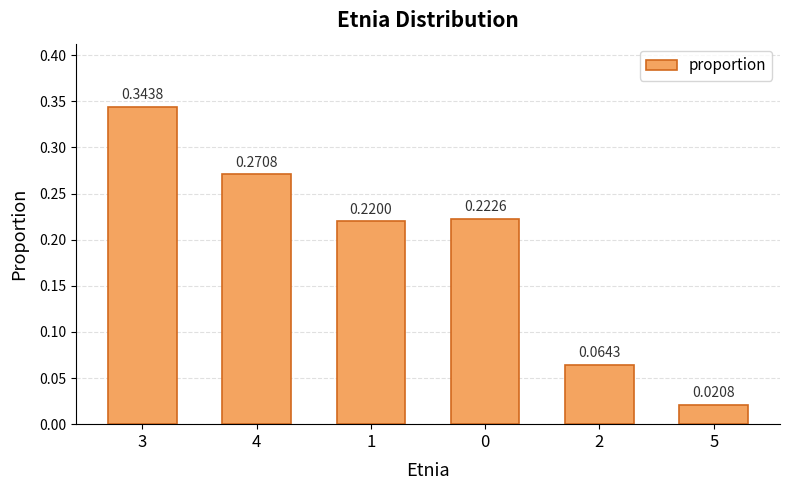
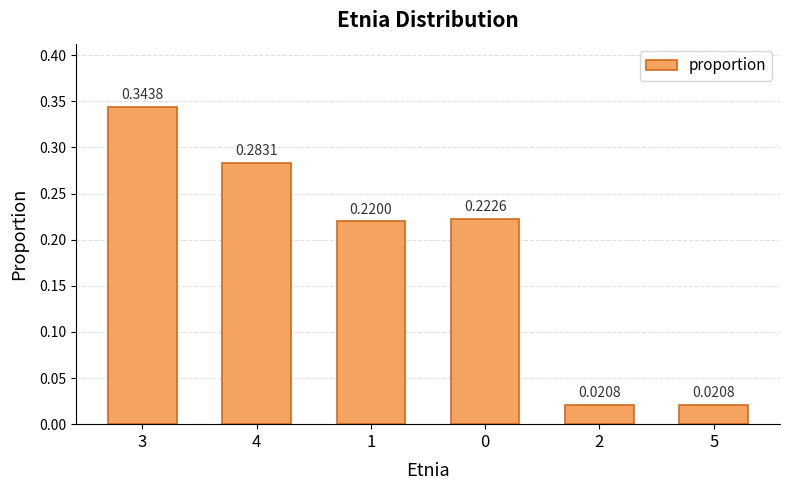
  {
    "3": 0.3438,
-   "4": 0.2708,
+   "4": 0.2831,
    "1": 0.2200,
    "0": 0.2226,
-   "2": 0.0643,
+   "2": 0.0208,
    "5": 0.0208
  }
